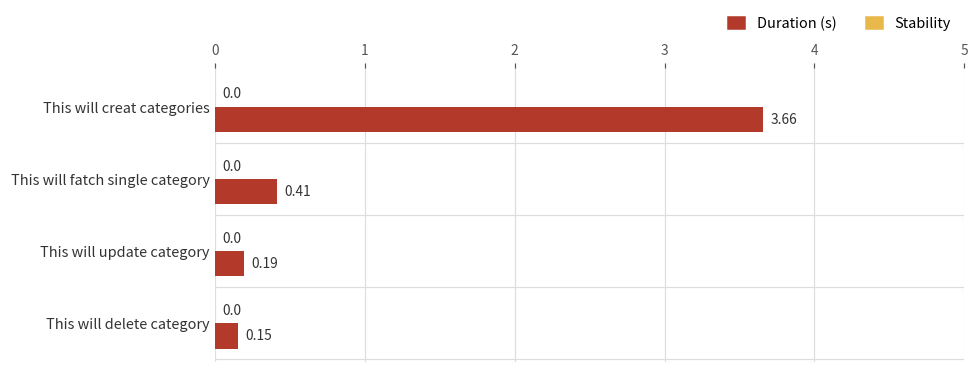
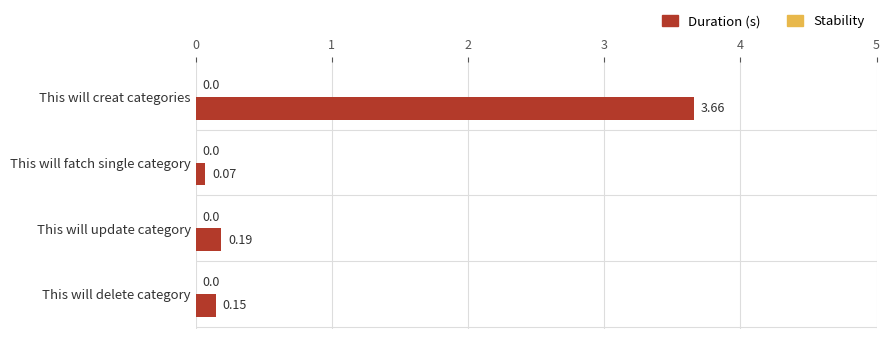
  {
    "Duration (s)": {
      "This will creat categories": 3.66,
-     "This will fatch single category": 0.41,
+     "This will fatch single category": 0.07,
      "This will update category": 0.19,
      "This will delete category": 0.15
    },
    "Stability": {
      "This will creat categories": 0.0,
      "This will fatch single category": 0.0,
      "This will update category": 0.0,
      "This will delete category": 0.0
    }
  }
